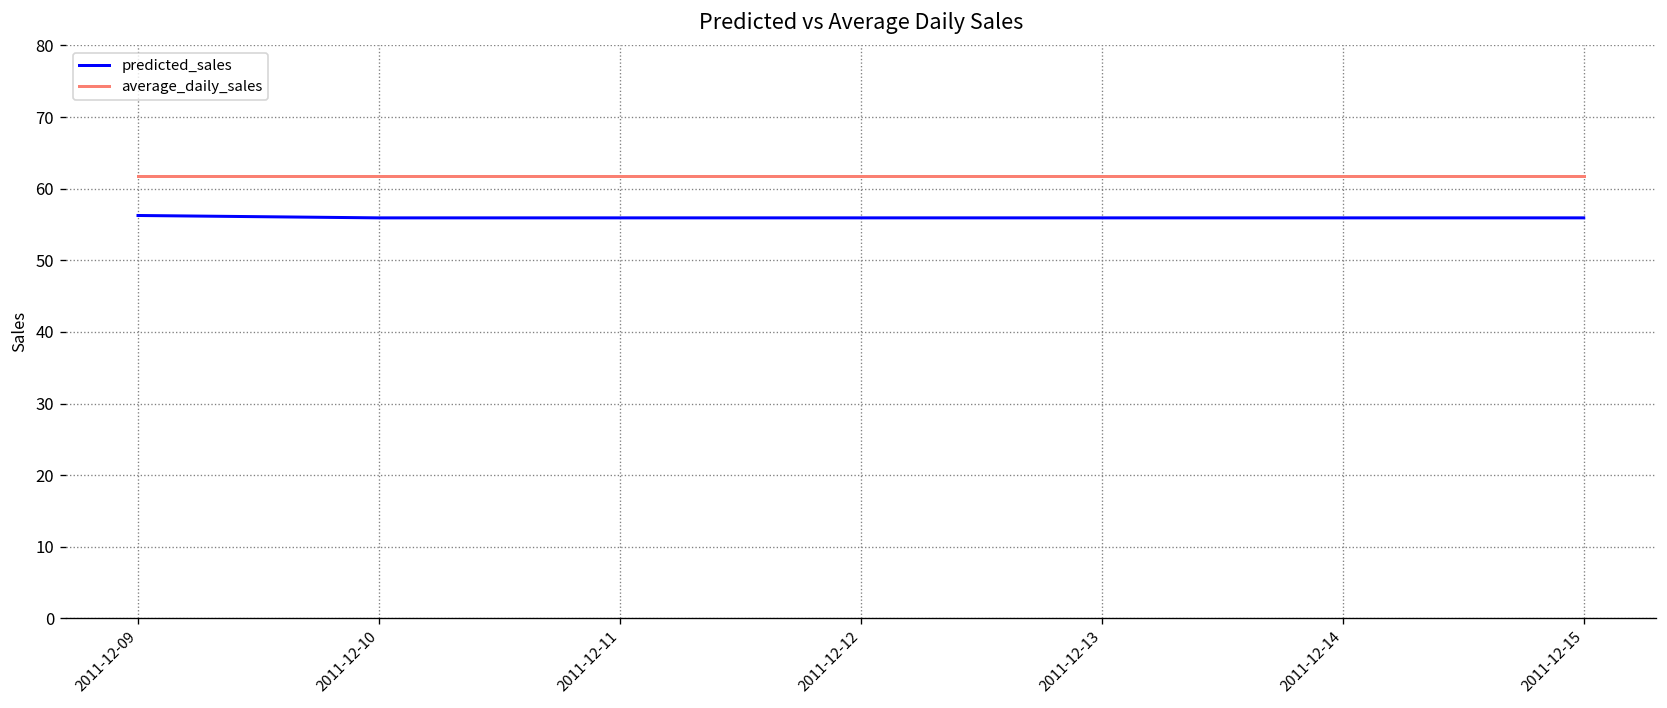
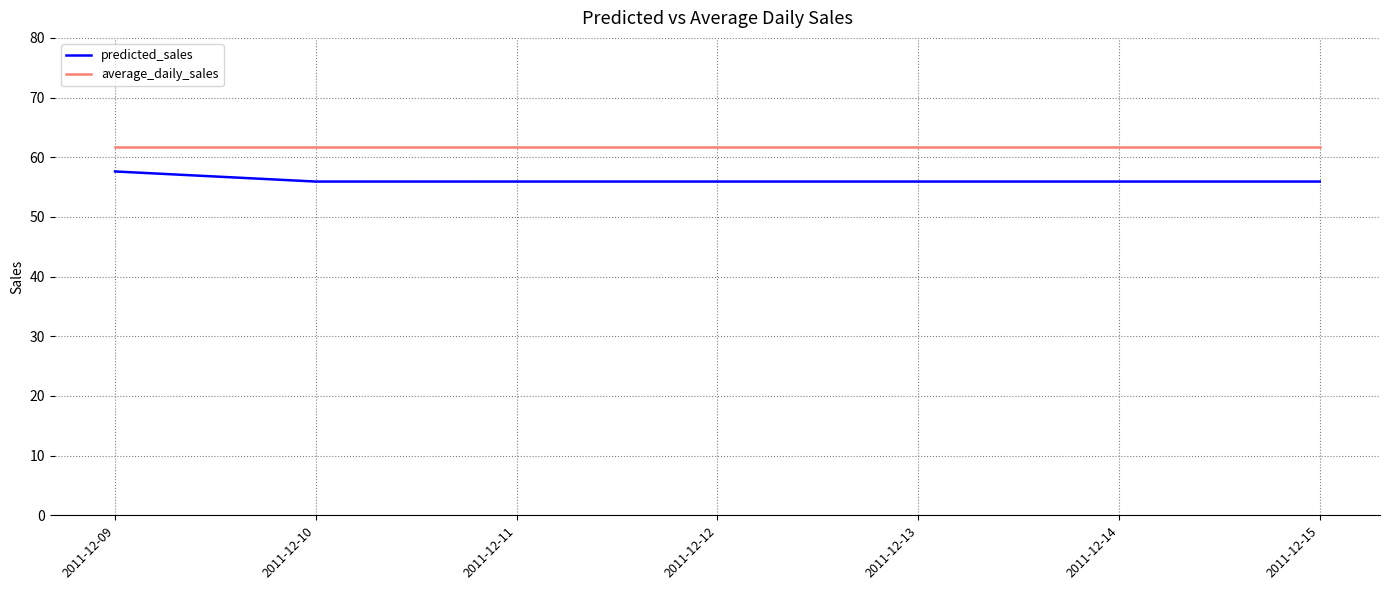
  {
    "predicted_sales": {
-     "2011-12-09": 56,
+     "2011-12-09": 58,
      "2011-12-10": 56,
      "2011-12-11": 56,
      "2011-12-12": 56,
      "2011-12-13": 56,
      "2011-12-14": 56,
      "2011-12-15": 56
    },
    "average_daily_sales": {
      "2011-12-09": 62,
      "2011-12-10": 62,
      "2011-12-11": 62,
      "2011-12-12": 62,
      "2011-12-13": 62,
      "2011-12-14": 62,
      "2011-12-15": 62
    }
  }
